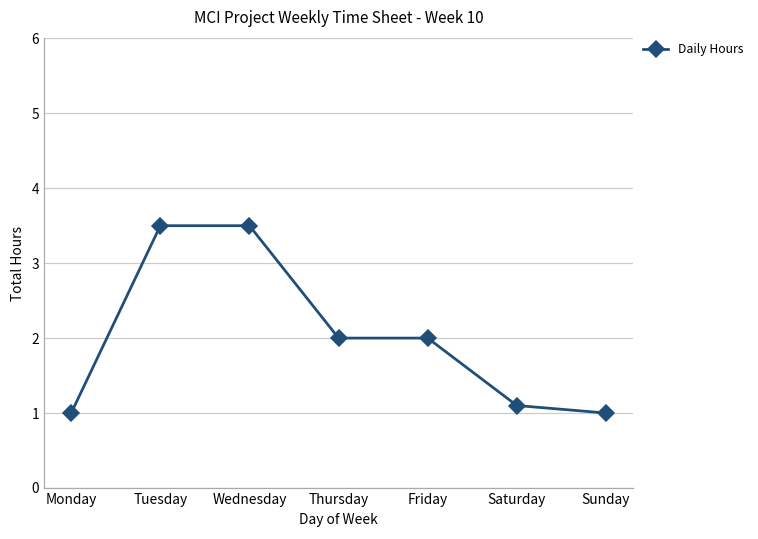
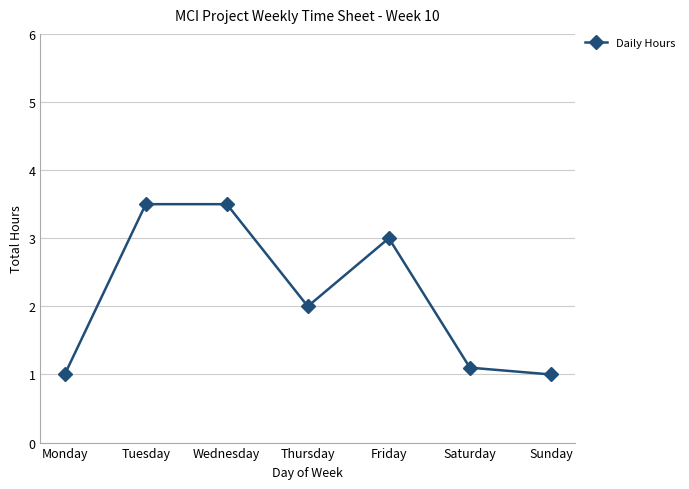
  {
    "Monday": 1,
    "Tuesday": 3.5,
    "Wednesday": 3.5,
    "Thursday": 2,
-   "Friday": 2,
+   "Friday": 3,
    "Saturday": 1.1,
    "Sunday": 1
  }
